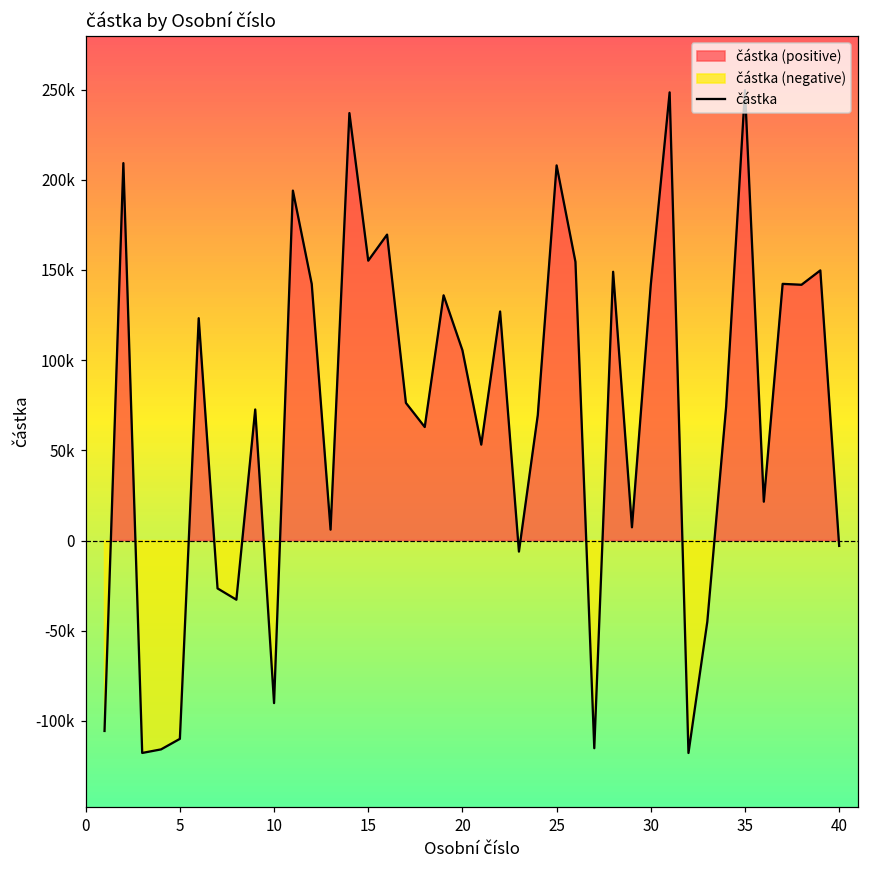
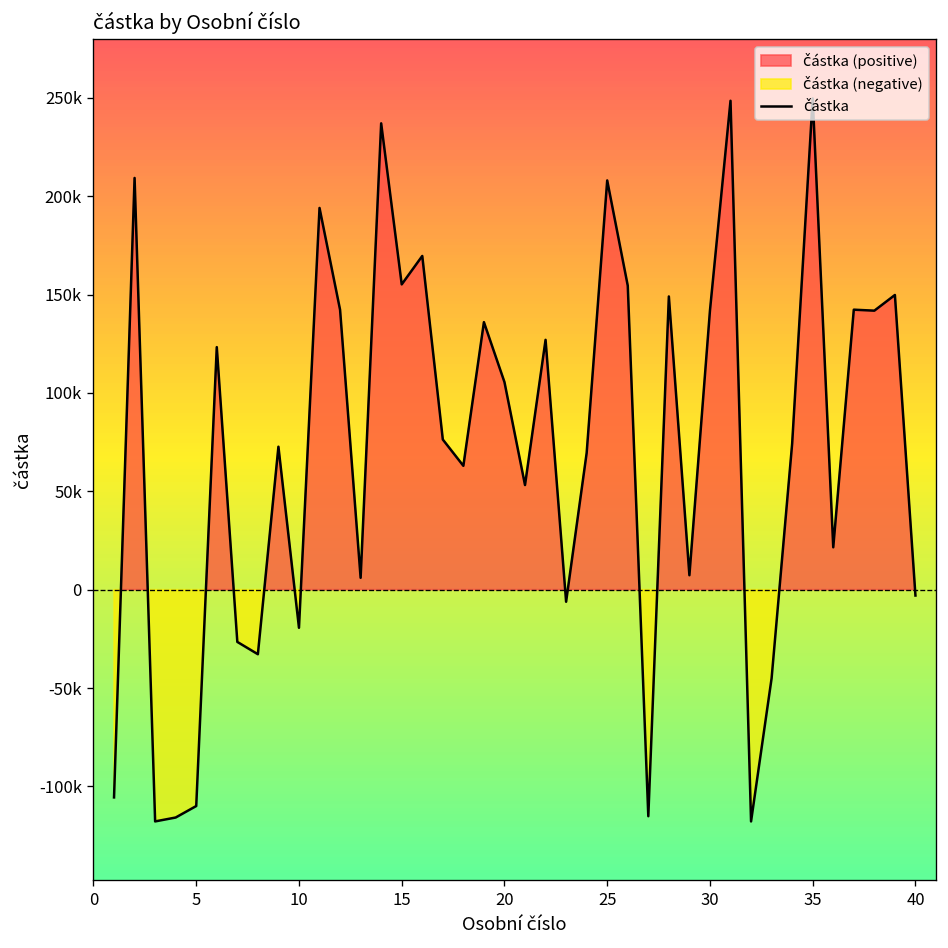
  {
    "5": -110000,
-   "10": -90000,
+   "10": -19000,
    "15": 155000,
    "20": 105000,
    "25": 208000,
    "30": 142000,
    "40": -3000
  }
